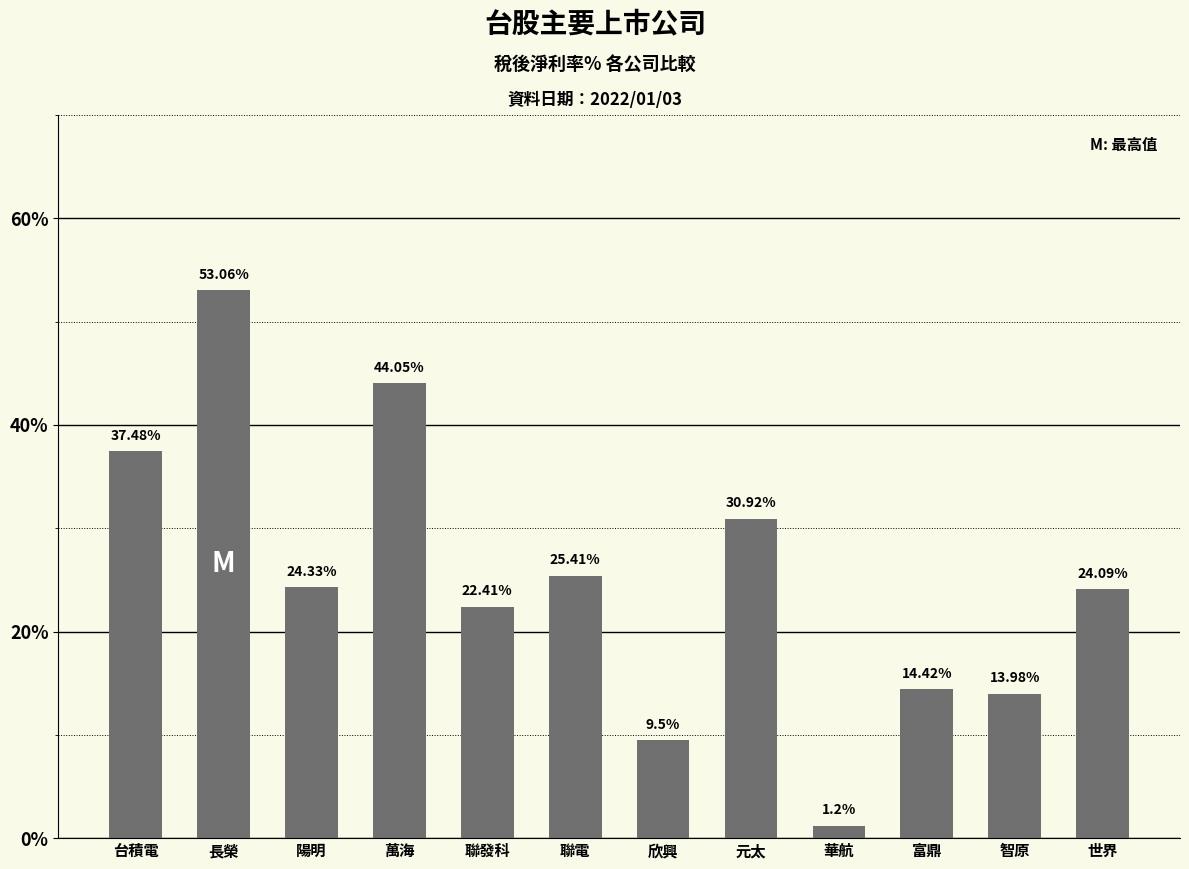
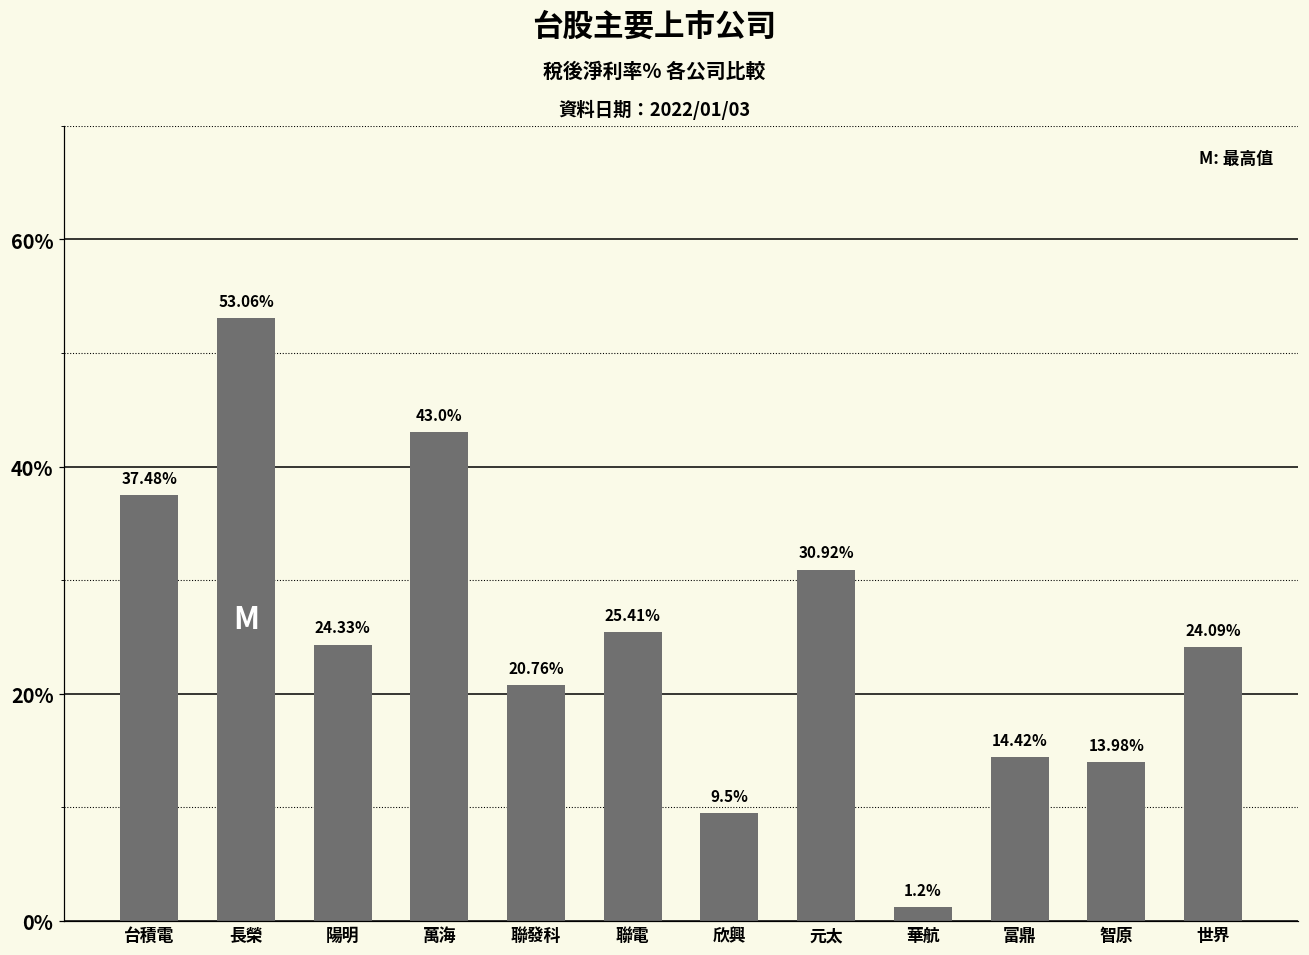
  {
    "台積電": "37.48%",
    "長榮": "53.06%",
    "陽明": "24.33%",
-   "萬海": "44.05%",
-   "聯發科": "22.41%",
+   "萬海": "43.0%",
+   "聯發科": "20.76%",
    "聯電": "25.41%",
    "欣興": "9.5%",
    "元太": "30.92%",
    "華航": "1.2%",
    "富鼎": "14.42%",
    "智原": "13.98%",
    "世界": "24.09%"
  }
